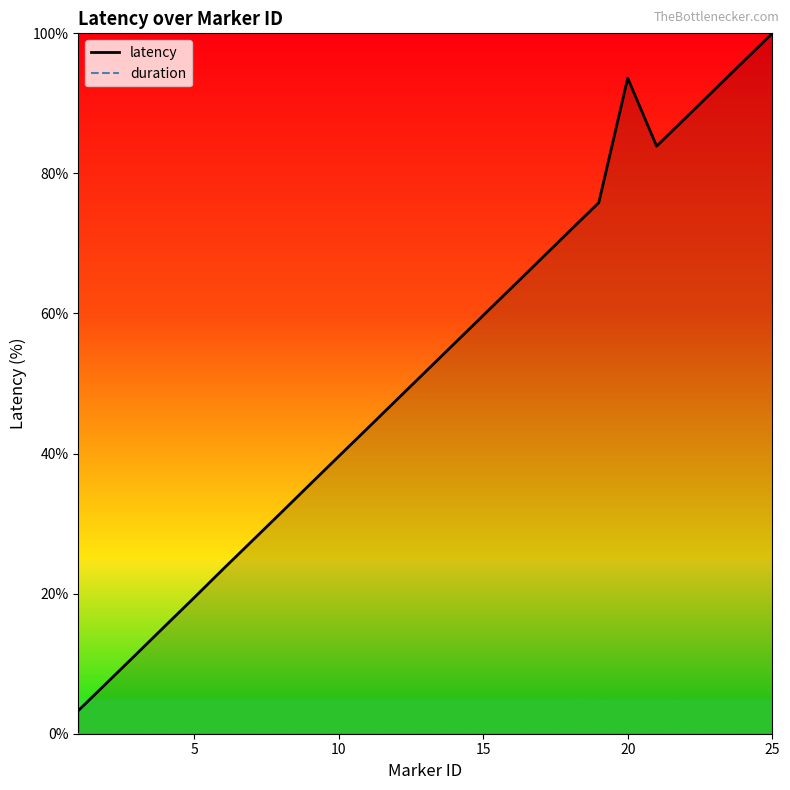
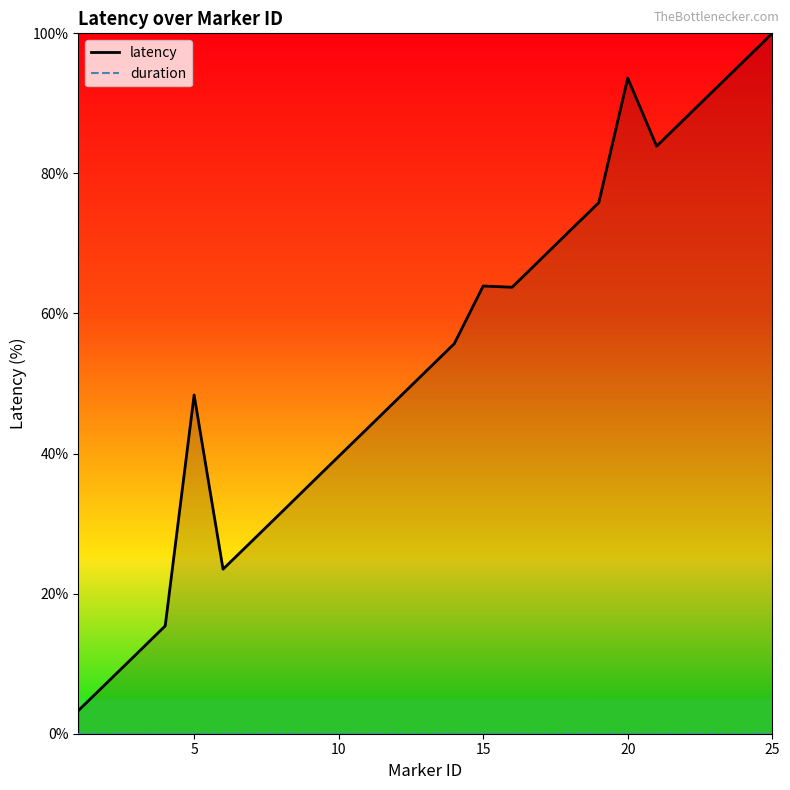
  {
    "latency": {
-     "5": "19%",
+     "5": "48%",
      "10": "40%",
-     "15": "60%",
+     "15": "64%",
      "20": "94%",
      "25": "100%"
    },
    "duration": {
      "5": "0%",
      "10": "0%",
      "15": "0%",
      "20": "0%",
      "25": "0%"
    }
  }
